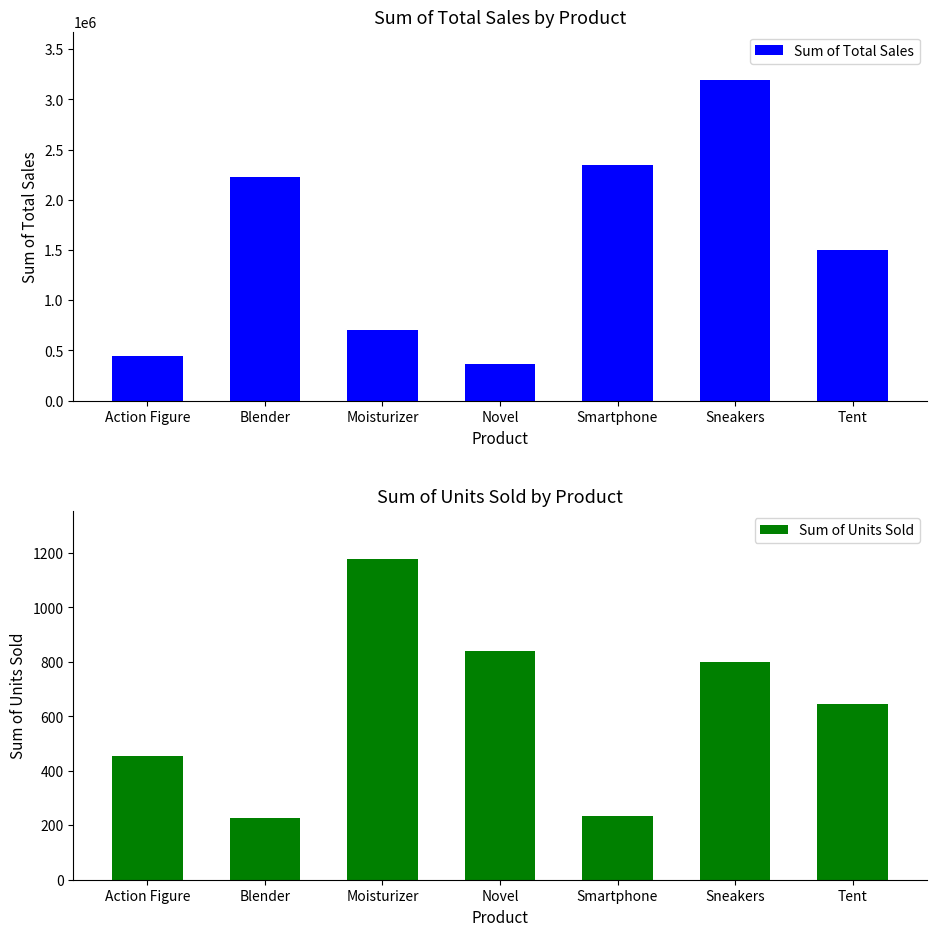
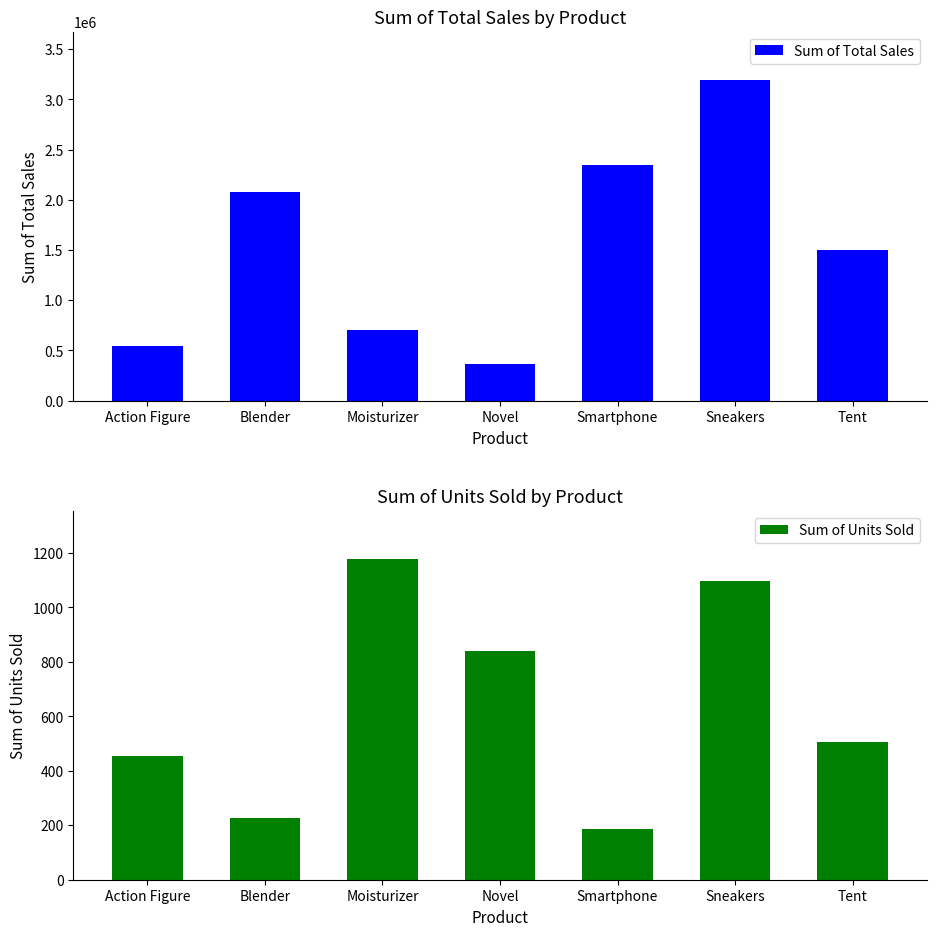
  {
    "Sum of Total Sales by Product": {
-     "Action Figure": 450000,
-     "Blender": 2220000,
+     "Action Figure": 550000,
+     "Blender": 2080000,
      "Moisturizer": 710000,
      "Novel": 360000,
      "Smartphone": 2350000,
      "Sneakers": 3200000,
      "Tent": 1500000
    },
    "Sum of Units Sold by Product": {
      "Action Figure": 460,
      "Blender": 230,
      "Moisturizer": 1180,
      "Novel": 840,
-     "Smartphone": 240,
-     "Sneakers": 800,
-     "Tent": 650
+     "Smartphone": 190,
+     "Sneakers": 1100,
+     "Tent": 500
    }
  }
